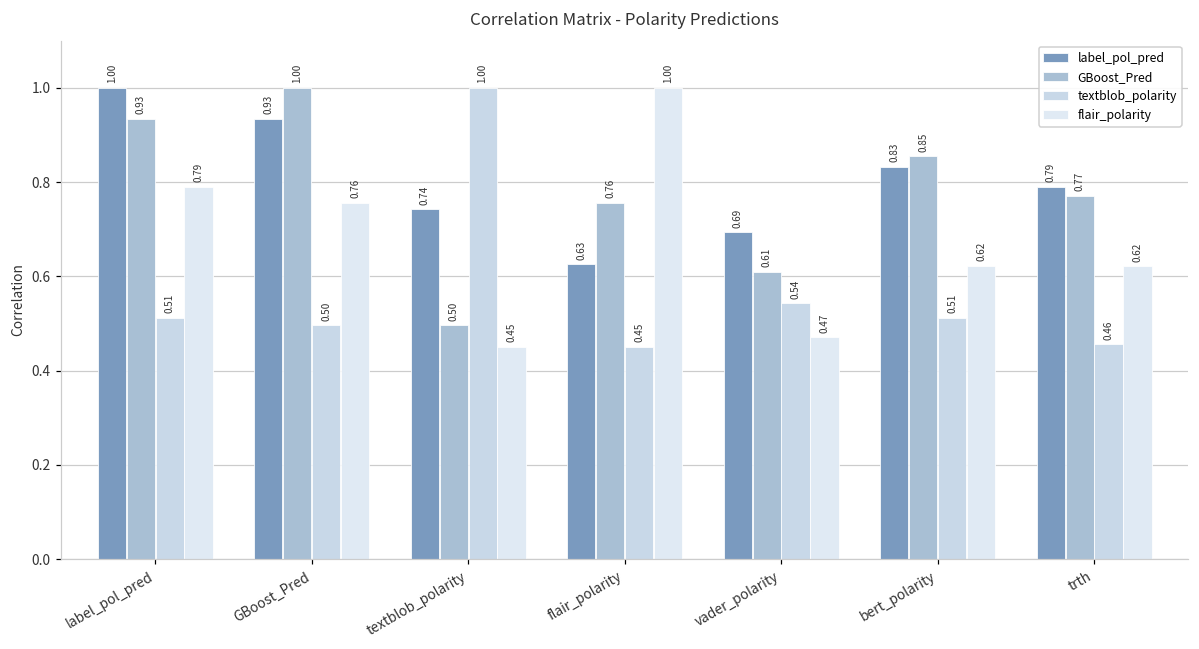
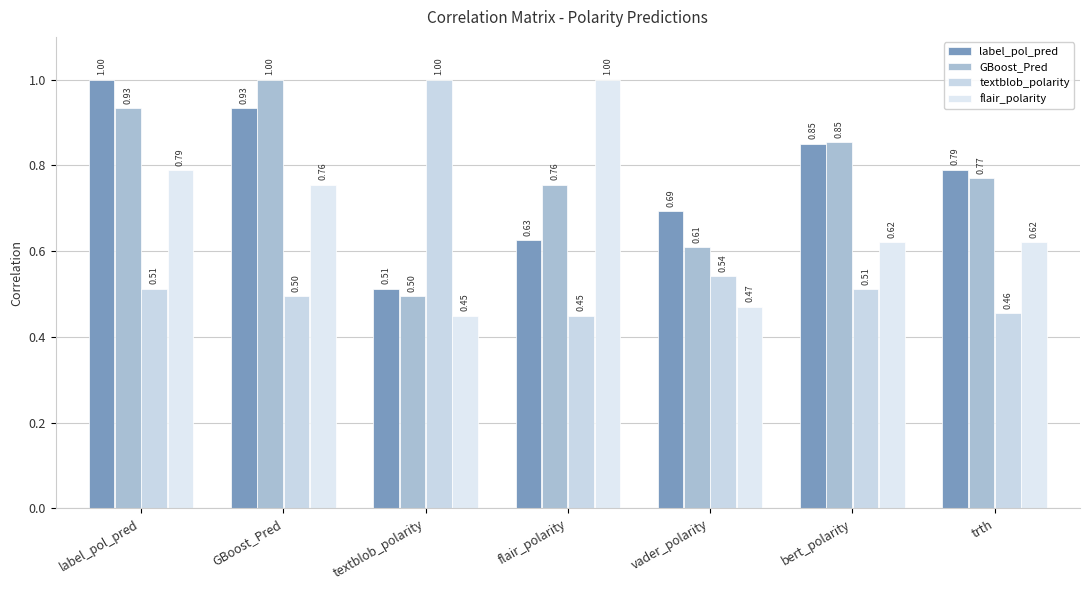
  {
    "label_pol_pred": {
      "label_pol_pred": 1.00,
      "GBoost_Pred": 0.93,
-     "textblob_polarity": 0.74,
+     "textblob_polarity": 0.51,
      "flair_polarity": 0.63,
      "vader_polarity": 0.69,
-     "bert_polarity": 0.83,
+     "bert_polarity": 0.85,
      "trth": 0.79
    }
  }
